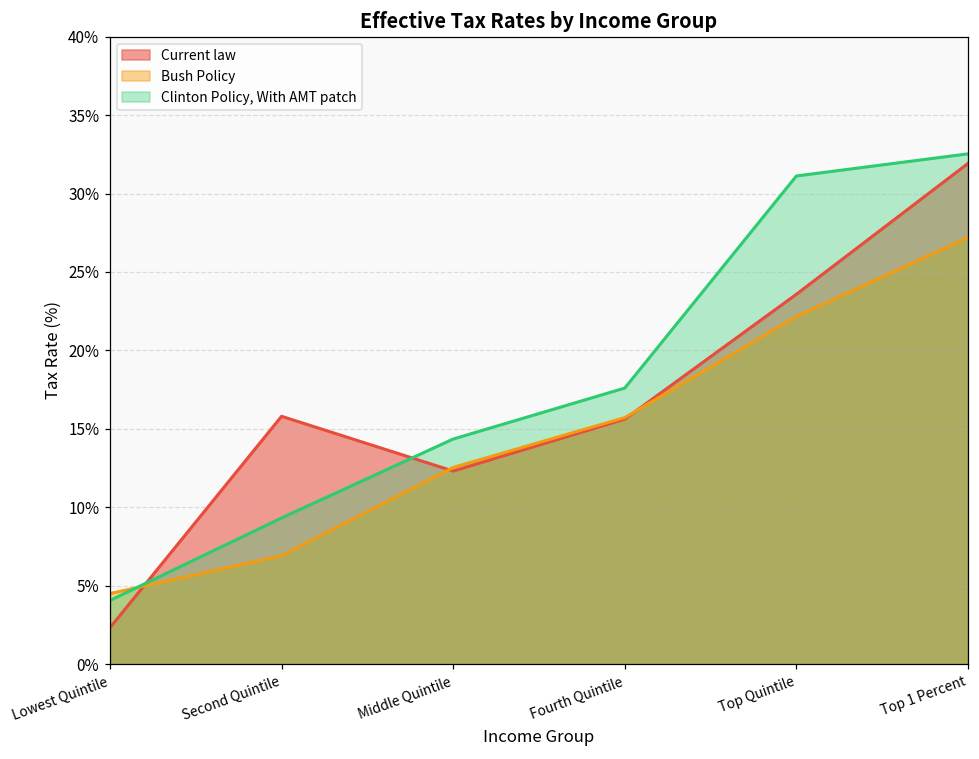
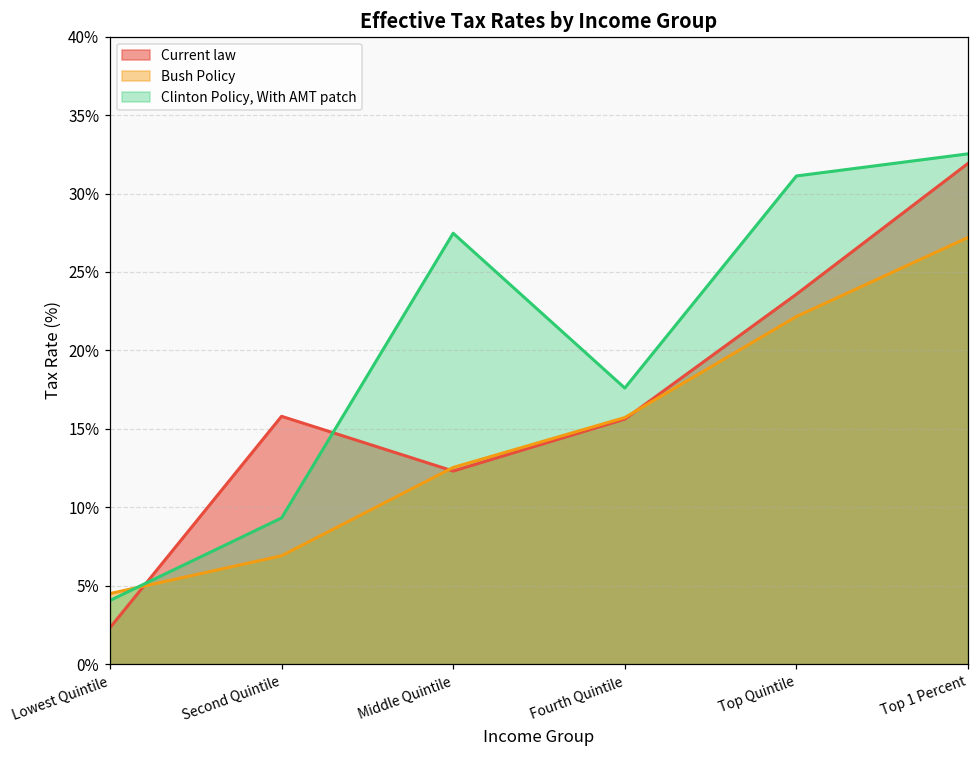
  {
    "Current law": {
      "Lowest Quintile": "2.3%",
      "Second Quintile": "15.8%",
      "Middle Quintile": "12.3%",
      "Top Quintile": "23.6%",
      "Top 1 Percent": "31.9%"
    },
    "Bush Policy": {
      "Lowest Quintile": "4.5%",
      "Second Quintile": "6.9%",
      "Middle Quintile": "12.5%",
      "Top Quintile": "22.2%",
      "Top 1 Percent": "27.2%"
    },
    "Clinton Policy, With AMT patch": {
      "Lowest Quintile": "4.1%",
      "Second Quintile": "9.3%",
-     "Middle Quintile": "14.4%",
+     "Middle Quintile": "27.5%",
      "Fourth Quintile": "17.6%",
      "Top Quintile": "31.1%",
      "Top 1 Percent": "32.5%"
    }
  }
